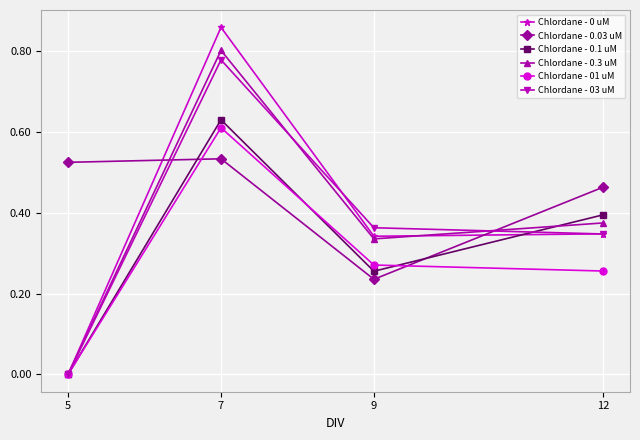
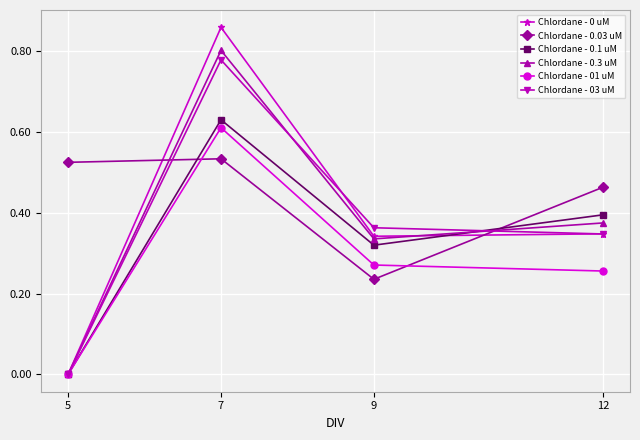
  {
    "Chlordane - 0.1 uM": {
      "7": 0.63,
-     "9": 0.26,
+     "9": 0.32,
      "12": 0.40
    }
  }
